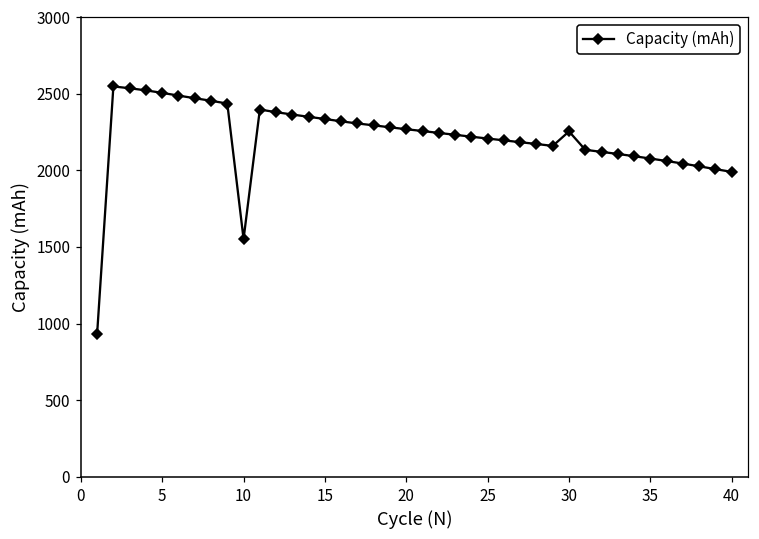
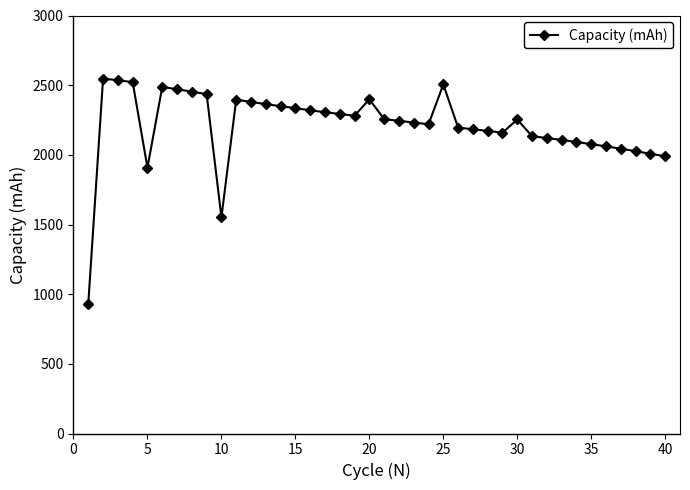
  {
-   "5": 2510,
+   "5": 1910,
    "10": 1550,
    "15": 2330,
-   "20": 2270,
-   "25": 2210,
+   "20": 2400,
+   "25": 2510,
    "30": 2250,
    "35": 2080,
    "40": 1990
  }
